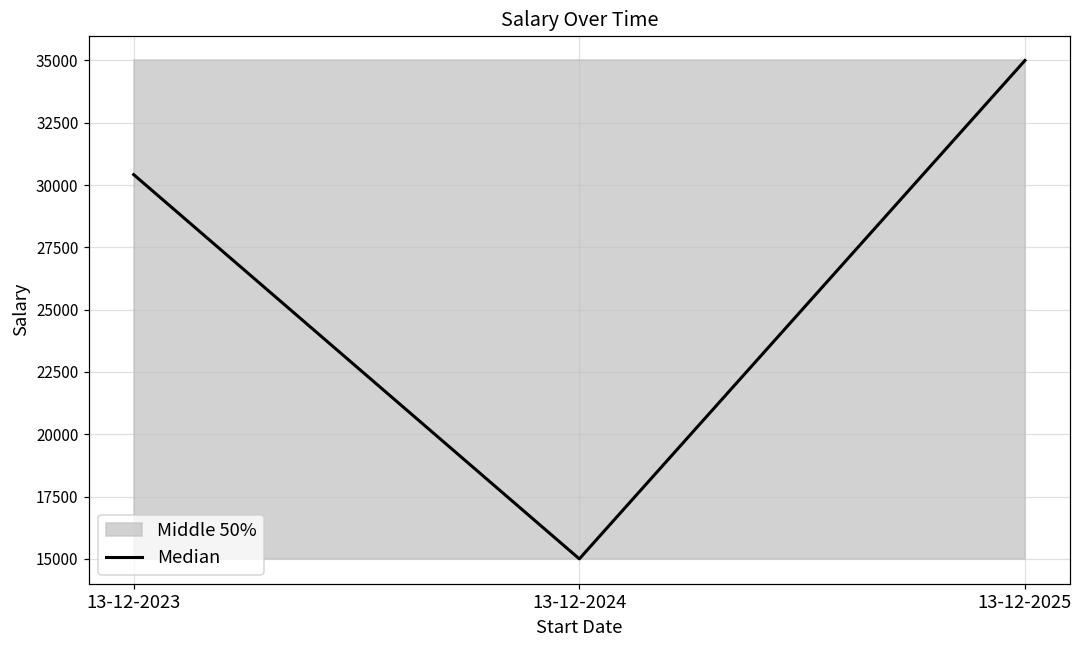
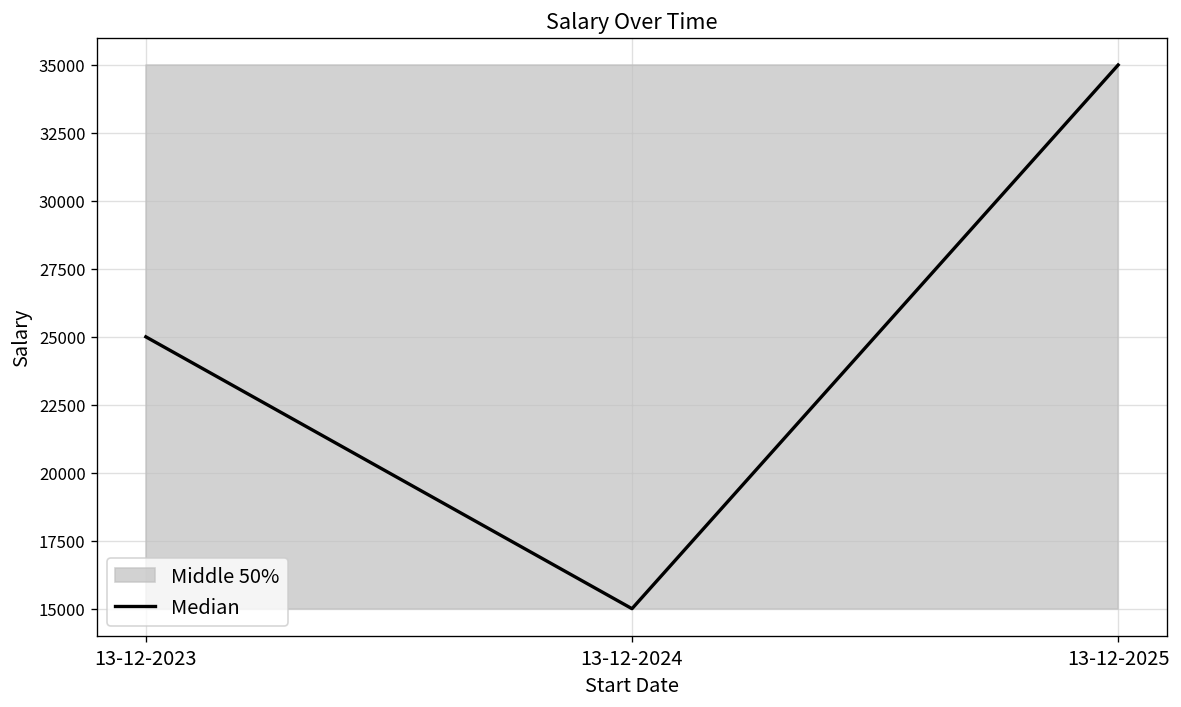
  {
    "Median": {
-     "13-12-2023": 30400,
+     "13-12-2023": 25000,
      "13-12-2024": 15000
    },
    "Middle 50%": {
      "13-12-2023": 35000,
      "13-12-2024": 35000
    }
  }
